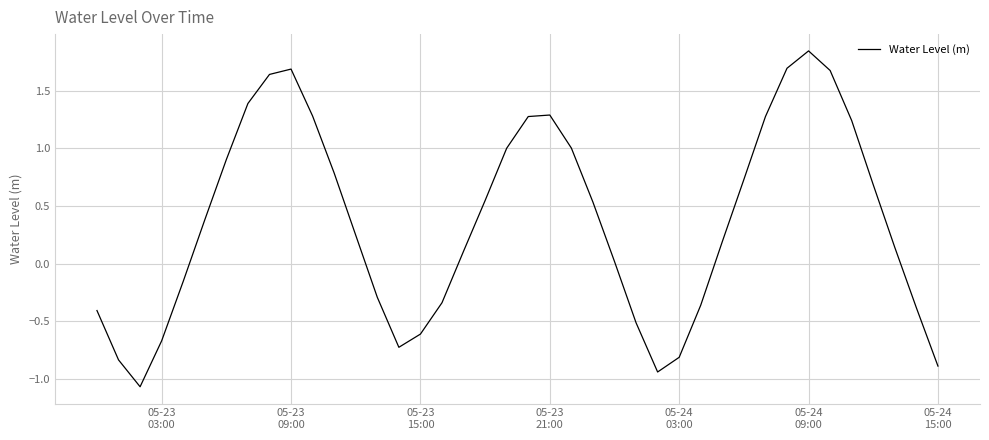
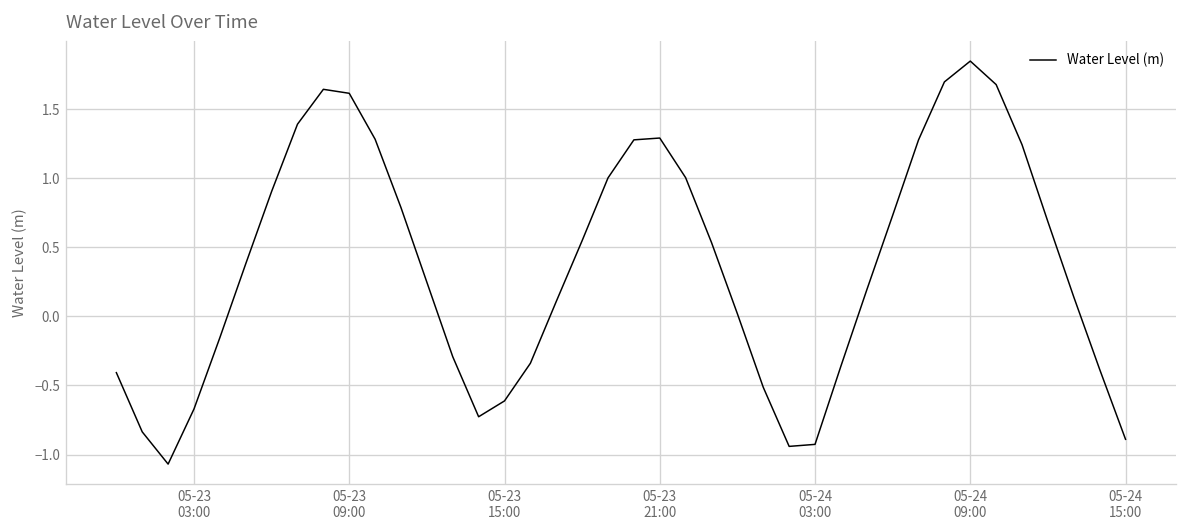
  {
    "05-23 03:00": -0.67,
-   "05-23 09:00": 1.69,
+   "05-23 09:00": 1.61,
    "05-23 15:00": -0.61,
    "05-23 21:00": 1.29,
-   "05-24 03:00": -0.81,
+   "05-24 03:00": -0.93,
    "05-24 09:00": 1.85,
    "05-24 15:00": -0.89
  }
